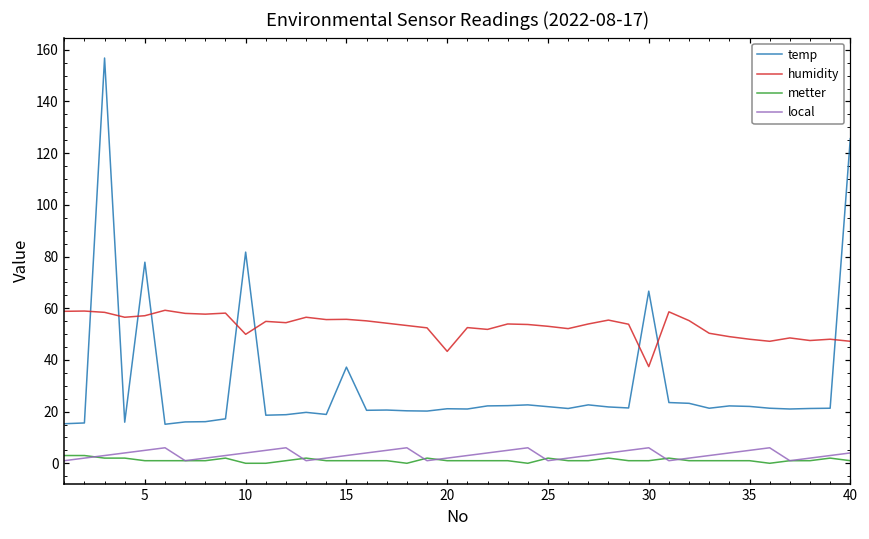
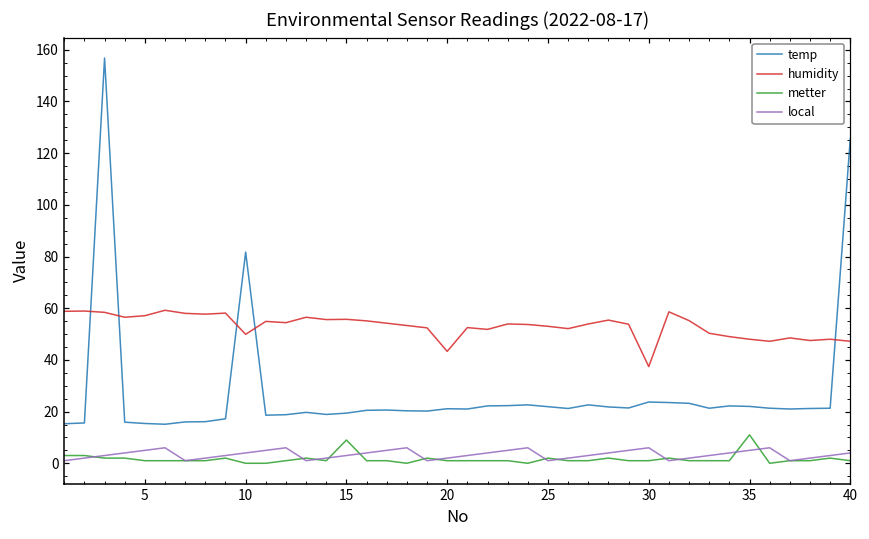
  {
    "temp": {
-     "5": 78,
+     "5": 15,
      "10": 82,
-     "15": 37,
+     "15": 19,
      "20": 21,
      "25": 22,
-     "30": 67,
+     "30": 24,
      "35": 22,
      "40": 126
    },
    "humidity": {
      "5": 57,
      "10": 50,
      "15": 56,
      "20": 43,
      "25": 53,
      "30": 37,
      "35": 48,
      "40": 47
    },
    "metter": {
      "5": 1,
      "10": 0,
-     "15": 1,
+     "15": 9,
      "30": 1,
-     "35": 1,
+     "35": 11,
      "40": 1
    },
    "local": {
      "5": 5,
      "10": 4,
      "15": 3,
      "30": 6,
      "35": 5,
      "40": 4
    }
  }
